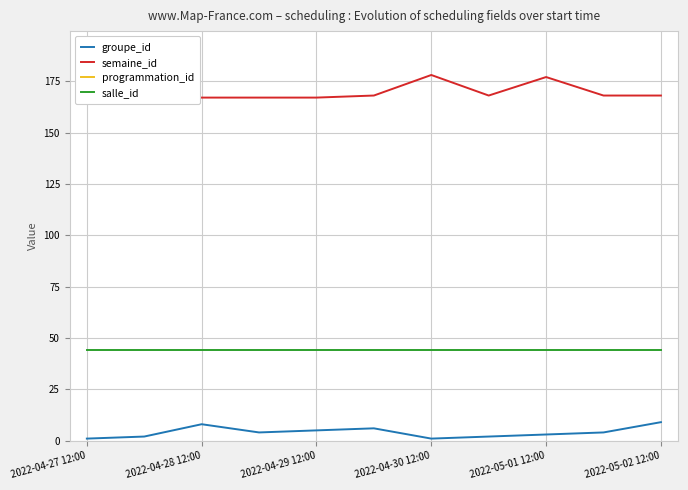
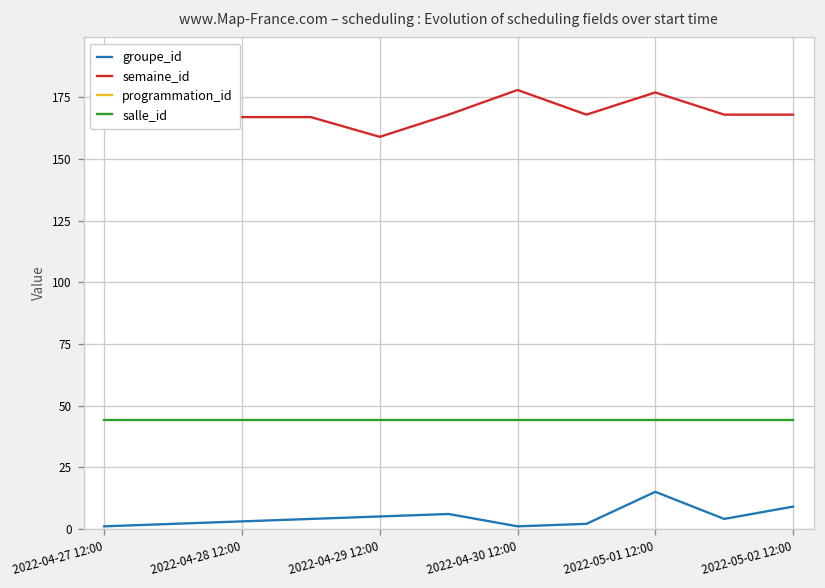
  {
    "groupe_id": {
      "2022-04-27 12:00": 1,
-     "2022-04-28 12:00": 8,
+     "2022-04-28 12:00": 3,
      "2022-04-29 12:00": 5,
      "2022-04-30 12:00": 1,
-     "2022-05-01 12:00": 3,
+     "2022-05-01 12:00": 15,
      "2022-05-02 12:00": 9
    },
    "semaine_id": {
      "2022-04-28 12:00": 167,
-     "2022-04-29 12:00": 167,
+     "2022-04-29 12:00": 159,
      "2022-04-30 12:00": 178,
      "2022-05-01 12:00": 177,
      "2022-05-02 12:00": 168
    },
    "salle_id": {
      "2022-04-27 12:00": 44,
      "2022-04-28 12:00": 44,
      "2022-04-29 12:00": 44,
      "2022-04-30 12:00": 44,
      "2022-05-01 12:00": 44,
      "2022-05-02 12:00": 44
    }
  }
